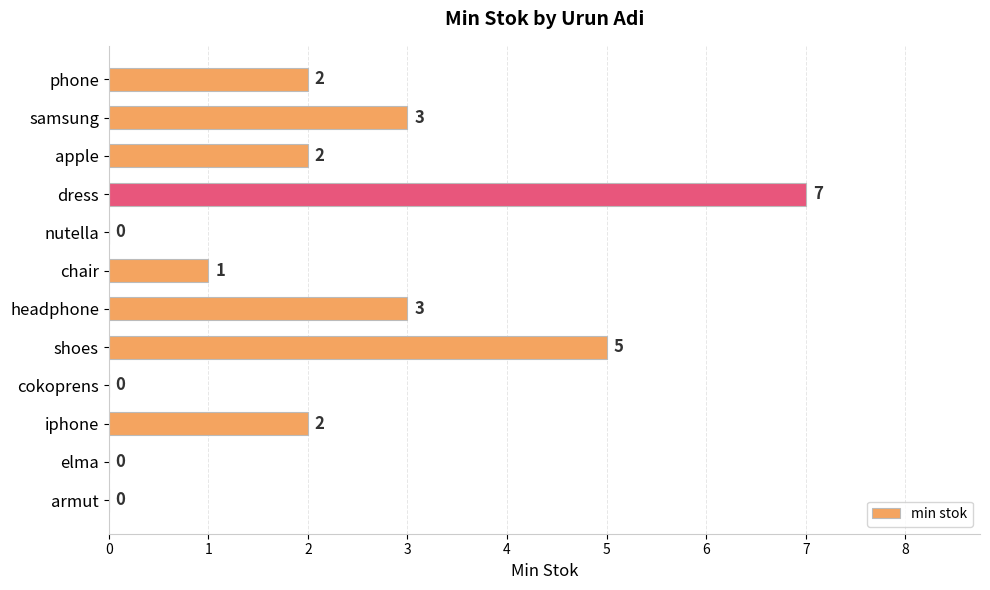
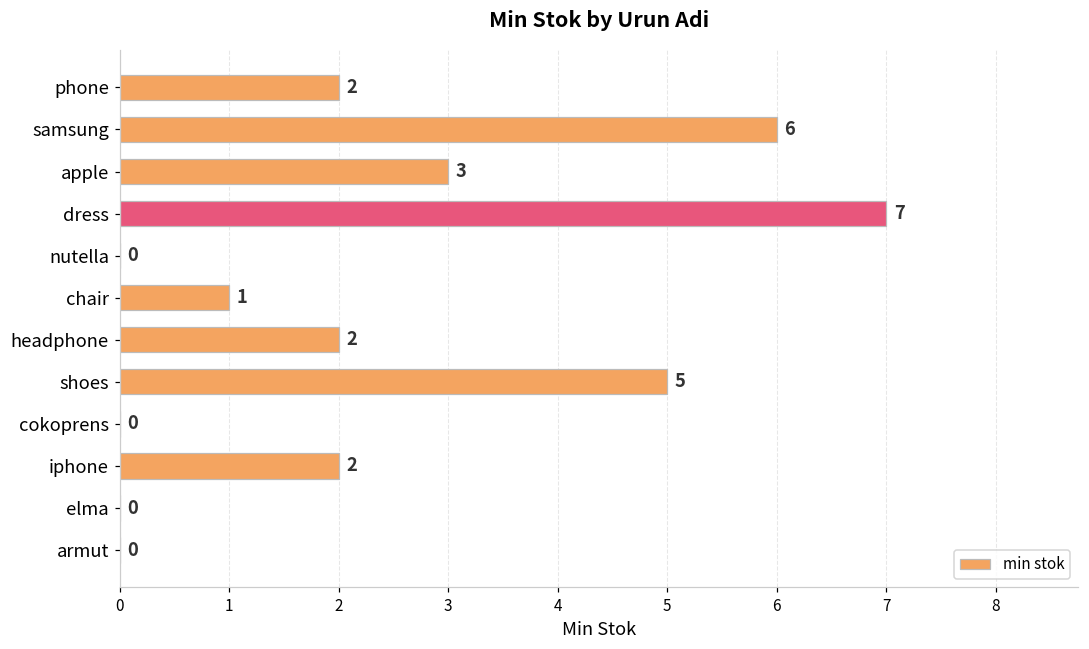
  {
    "phone": 2,
-   "samsung": 3,
-   "apple": 2,
+   "samsung": 6,
+   "apple": 3,
    "dress": 7,
    "nutella": 0,
    "chair": 1,
-   "headphone": 3,
+   "headphone": 2,
    "shoes": 5,
    "cokoprens": 0,
    "iphone": 2,
    "elma": 0,
    "armut": 0
  }
